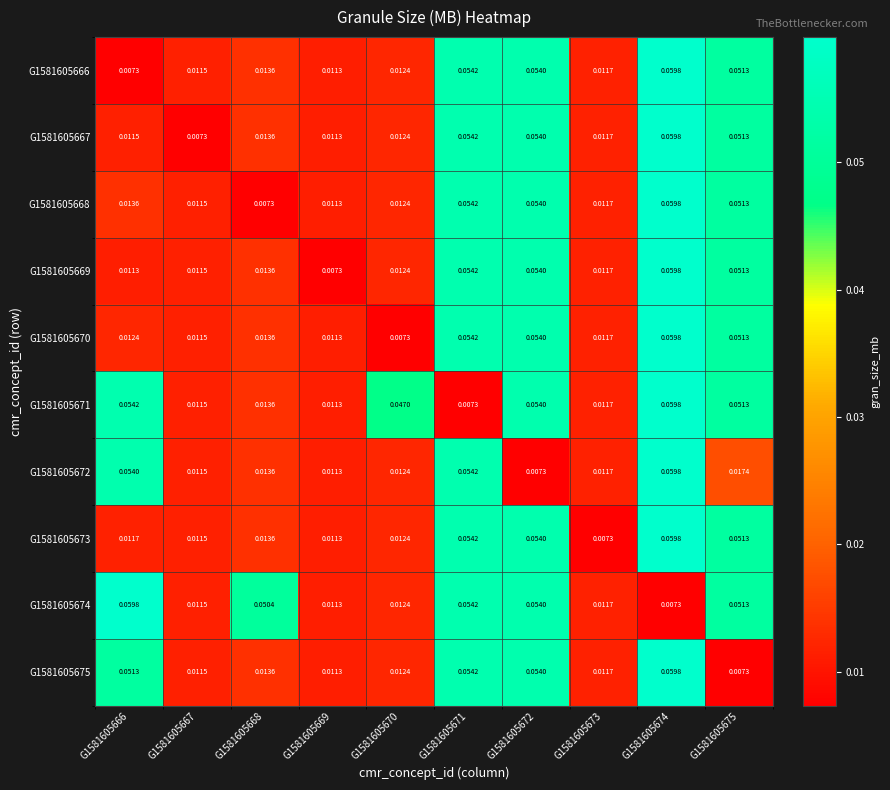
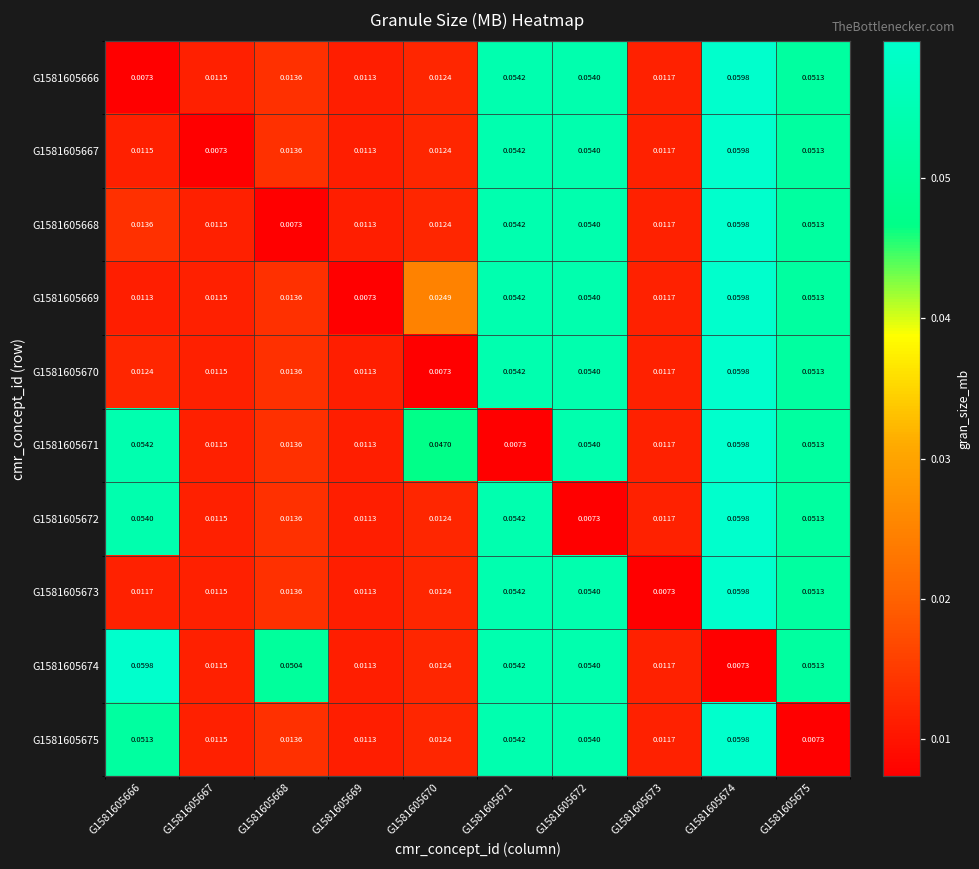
  {
    "G1581605666": {
      "G1581605666": 0.0073,
      "G1581605667": 0.0115,
      "G1581605668": 0.0136,
      "G1581605669": 0.0113,
      "G1581605670": 0.0124,
      "G1581605671": 0.0542,
      "G1581605672": 0.0540,
      "G1581605673": 0.0117,
      "G1581605674": 0.0598,
      "G1581605675": 0.0513
    },
    "G1581605667": {
      "G1581605666": 0.0115,
      "G1581605667": 0.0073,
      "G1581605668": 0.0136,
      "G1581605669": 0.0113,
      "G1581605670": 0.0124,
      "G1581605671": 0.0542,
      "G1581605672": 0.0540,
      "G1581605673": 0.0117,
      "G1581605674": 0.0598,
      "G1581605675": 0.0513
    },
    "G1581605668": {
      "G1581605666": 0.0136,
      "G1581605667": 0.0115,
      "G1581605668": 0.0073,
      "G1581605669": 0.0113,
      "G1581605670": 0.0124,
      "G1581605671": 0.0542,
      "G1581605672": 0.0540,
      "G1581605673": 0.0117,
      "G1581605674": 0.0598,
      "G1581605675": 0.0513
    },
    "G1581605669": {
      "G1581605666": 0.0113,
      "G1581605667": 0.0115,
      "G1581605668": 0.0136,
      "G1581605669": 0.0073,
-     "G1581605670": 0.0124,
+     "G1581605670": 0.0249,
      "G1581605671": 0.0542,
      "G1581605672": 0.0540,
      "G1581605673": 0.0117,
      "G1581605674": 0.0598,
      "G1581605675": 0.0513
    },
    "G1581605670": {
      "G1581605666": 0.0124,
      "G1581605667": 0.0115,
      "G1581605668": 0.0136,
      "G1581605669": 0.0113,
      "G1581605670": 0.0073,
      "G1581605671": 0.0542,
      "G1581605672": 0.0540,
      "G1581605673": 0.0117,
      "G1581605674": 0.0598,
      "G1581605675": 0.0513
    },
    "G1581605671": {
      "G1581605666": 0.0542,
      "G1581605667": 0.0115,
      "G1581605668": 0.0136,
      "G1581605669": 0.0113,
      "G1581605670": 0.0470,
      "G1581605671": 0.0073,
      "G1581605672": 0.0540,
      "G1581605673": 0.0117,
      "G1581605674": 0.0598,
      "G1581605675": 0.0513
    },
    "G1581605672": {
      "G1581605666": 0.0540,
      "G1581605667": 0.0115,
      "G1581605668": 0.0136,
      "G1581605669": 0.0113,
      "G1581605670": 0.0124,
      "G1581605671": 0.0542,
      "G1581605672": 0.0073,
      "G1581605673": 0.0117,
      "G1581605674": 0.0598,
-     "G1581605675": 0.0174
+     "G1581605675": 0.0513
    },
    "G1581605673": {
      "G1581605666": 0.0117,
      "G1581605667": 0.0115,
      "G1581605668": 0.0136,
      "G1581605669": 0.0113,
      "G1581605670": 0.0124,
      "G1581605671": 0.0542,
      "G1581605672": 0.0540,
      "G1581605673": 0.0073,
      "G1581605674": 0.0598,
      "G1581605675": 0.0513
    },
    "G1581605674": {
      "G1581605666": 0.0598,
      "G1581605667": 0.0115,
      "G1581605668": 0.0504,
      "G1581605669": 0.0113,
      "G1581605670": 0.0124,
      "G1581605671": 0.0542,
      "G1581605672": 0.0540,
      "G1581605673": 0.0117,
      "G1581605674": 0.0073,
      "G1581605675": 0.0513
    },
    "G1581605675": {
      "G1581605666": 0.0513,
      "G1581605667": 0.0115,
      "G1581605668": 0.0136,
      "G1581605669": 0.0113,
      "G1581605670": 0.0124,
      "G1581605671": 0.0542,
      "G1581605672": 0.0540,
      "G1581605673": 0.0117,
      "G1581605674": 0.0598,
      "G1581605675": 0.0073
    }
  }
